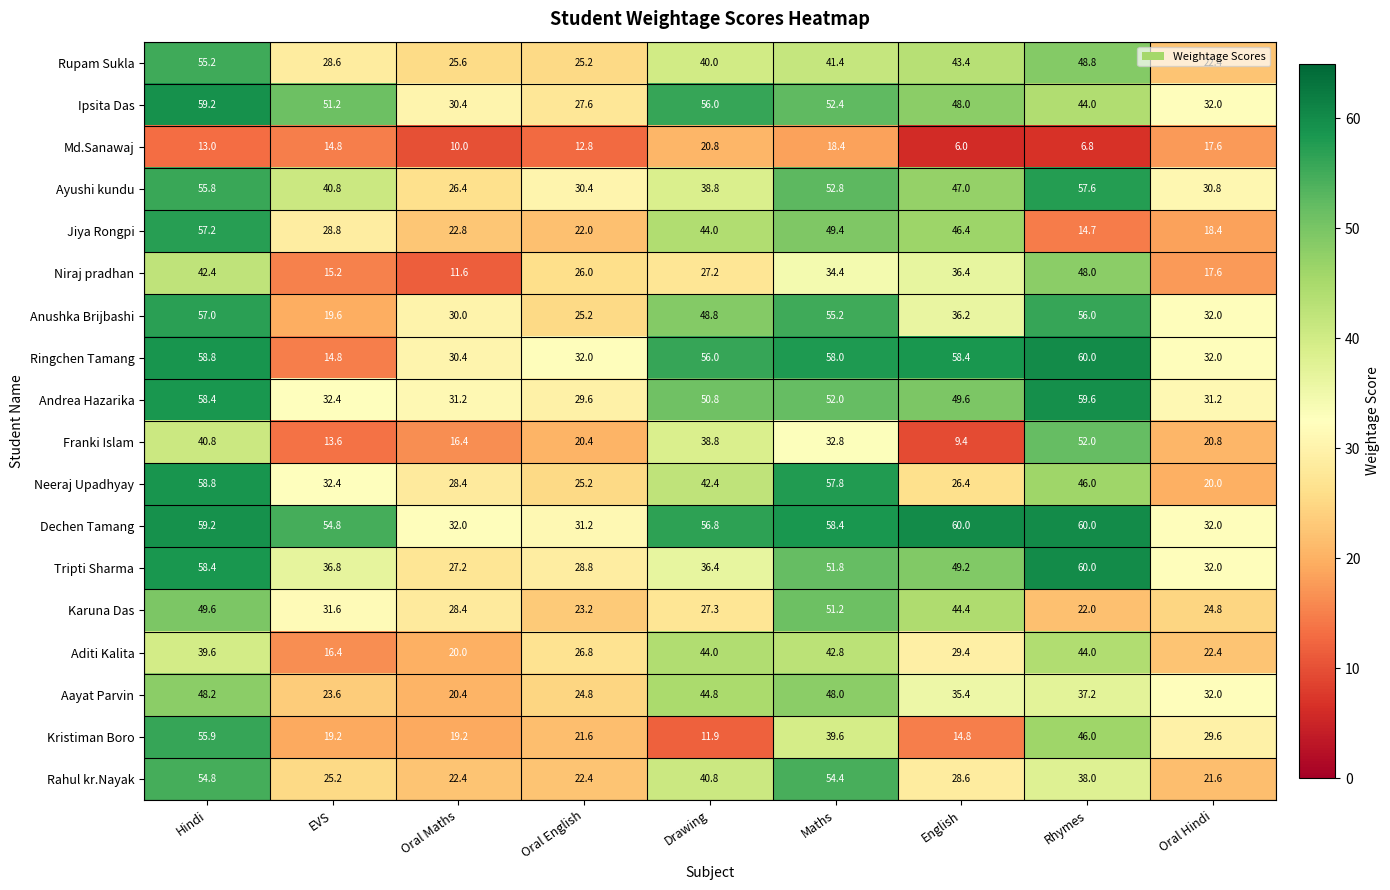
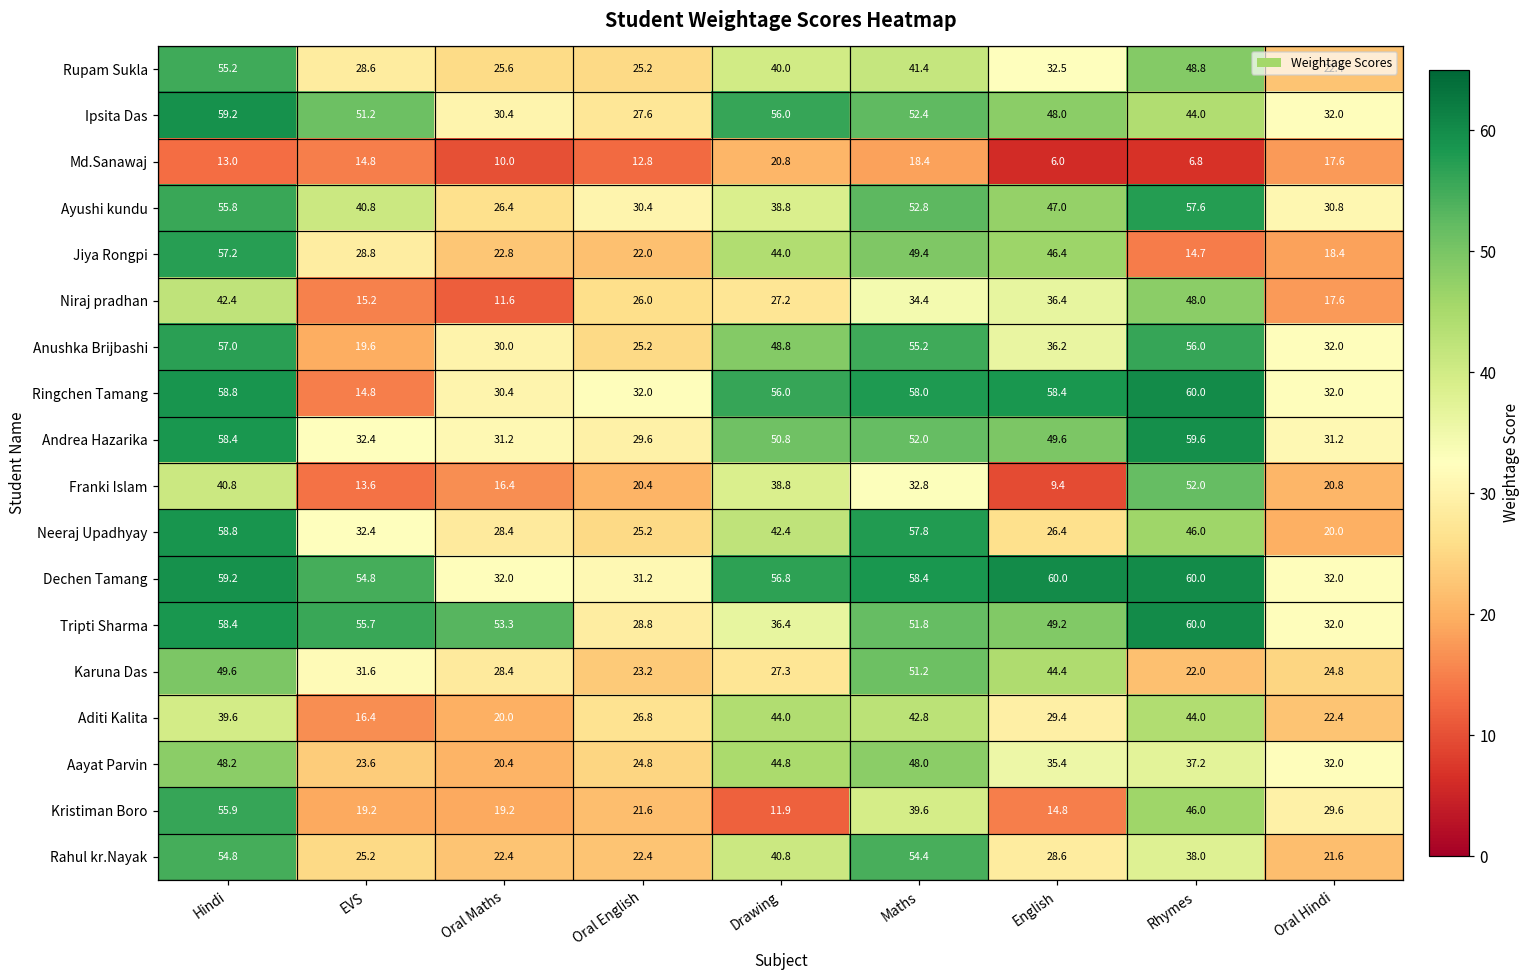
  {
    "Rupam Sukla": {
      "Hindi": 55.2,
      "EVS": 28.6,
      "Oral Maths": 25.6,
      "Oral English": 25.2,
      "Drawing": 40.0,
      "Maths": 41.4,
-     "English": 43.4,
+     "English": 32.5,
      "Rhymes": 48.8
    },
    "Ipsita Das": {
      "Hindi": 59.2,
      "EVS": 51.2,
      "Oral Maths": 30.4,
      "Oral English": 27.6,
      "Drawing": 56.0,
      "Maths": 52.4,
      "English": 48.0,
      "Rhymes": 44.0,
      "Oral Hindi": 32.0
    },
    "Md.Sanawaj": {
      "Hindi": 13.0,
      "EVS": 14.8,
      "Oral Maths": 10.0,
      "Oral English": 12.8,
      "Drawing": 20.8,
      "Maths": 18.4,
      "English": 6.0,
      "Rhymes": 6.8,
      "Oral Hindi": 17.6
    },
    "Ayushi kundu": {
      "Hindi": 55.8,
      "EVS": 40.8,
      "Oral Maths": 26.4,
      "Oral English": 30.4,
      "Drawing": 38.8,
      "Maths": 52.8,
      "English": 47.0,
      "Rhymes": 57.6,
      "Oral Hindi": 30.8
    },
    "Jiya Rongpi": {
      "Hindi": 57.2,
      "EVS": 28.8,
      "Oral Maths": 22.8,
      "Oral English": 22.0,
      "Drawing": 44.0,
      "Maths": 49.4,
      "English": 46.4,
      "Rhymes": 14.7,
      "Oral Hindi": 18.4
    },
    "Niraj pradhan": {
      "Hindi": 42.4,
      "EVS": 15.2,
      "Oral Maths": 11.6,
      "Oral English": 26.0,
      "Drawing": 27.2,
      "Maths": 34.4,
      "English": 36.4,
      "Rhymes": 48.0,
      "Oral Hindi": 17.6
    },
    "Anushka Brijbashi": {
      "Hindi": 57.0,
      "EVS": 19.6,
      "Oral Maths": 30.0,
      "Oral English": 25.2,
      "Drawing": 48.8,
      "Maths": 55.2,
      "English": 36.2,
      "Rhymes": 56.0,
      "Oral Hindi": 32.0
    },
    "Ringchen Tamang": {
      "Hindi": 58.8,
      "EVS": 14.8,
      "Oral Maths": 30.4,
      "Oral English": 32.0,
      "Drawing": 56.0,
      "Maths": 58.0,
      "English": 58.4,
      "Rhymes": 60.0,
      "Oral Hindi": 32.0
    },
    "Andrea Hazarika": {
      "Hindi": 58.4,
      "EVS": 32.4,
      "Oral Maths": 31.2,
      "Oral English": 29.6,
      "Drawing": 50.8,
      "Maths": 52.0,
      "English": 49.6,
      "Rhymes": 59.6,
      "Oral Hindi": 31.2
    },
    "Franki Islam": {
      "Hindi": 40.8,
      "EVS": 13.6,
      "Oral Maths": 16.4,
      "Oral English": 20.4,
      "Drawing": 38.8,
      "Maths": 32.8,
      "English": 9.4,
      "Rhymes": 52.0,
      "Oral Hindi": 20.8
    },
    "Neeraj Upadhyay": {
      "Hindi": 58.8,
      "EVS": 32.4,
      "Oral Maths": 28.4,
      "Oral English": 25.2,
      "Drawing": 42.4,
      "Maths": 57.8,
      "English": 26.4,
      "Rhymes": 46.0,
      "Oral Hindi": 20.0
    },
    "Dechen Tamang": {
      "Hindi": 59.2,
      "EVS": 54.8,
      "Oral Maths": 32.0,
      "Oral English": 31.2,
      "Drawing": 56.8,
      "Maths": 58.4,
      "English": 60.0,
      "Rhymes": 60.0,
      "Oral Hindi": 32.0
    },
    "Tripti Sharma": {
      "Hindi": 58.4,
-     "EVS": 36.8,
-     "Oral Maths": 27.2,
+     "EVS": 55.7,
+     "Oral Maths": 53.3,
      "Oral English": 28.8,
      "Drawing": 36.4,
      "Maths": 51.8,
      "English": 49.2,
      "Rhymes": 60.0,
      "Oral Hindi": 32.0
    },
    "Karuna Das": {
      "Hindi": 49.6,
      "EVS": 31.6,
      "Oral Maths": 28.4,
      "Oral English": 23.2,
      "Drawing": 27.3,
      "Maths": 51.2,
      "English": 44.4,
      "Rhymes": 22.0,
      "Oral Hindi": 24.8
    },
    "Aditi Kalita": {
      "Hindi": 39.6,
      "EVS": 16.4,
      "Oral Maths": 20.0,
      "Oral English": 26.8,
      "Drawing": 44.0,
      "Maths": 42.8,
      "English": 29.4,
      "Rhymes": 44.0,
      "Oral Hindi": 22.4
    },
    "Aayat Parvin": {
      "Hindi": 48.2,
      "EVS": 23.6,
      "Oral Maths": 20.4,
      "Oral English": 24.8,
      "Drawing": 44.8,
      "Maths": 48.0,
      "English": 35.4,
      "Rhymes": 37.2,
      "Oral Hindi": 32.0
    },
    "Kristiman Boro": {
      "Hindi": 55.9,
      "EVS": 19.2,
      "Oral Maths": 19.2,
      "Oral English": 21.6,
      "Drawing": 11.9,
      "Maths": 39.6,
      "English": 14.8,
      "Rhymes": 46.0,
      "Oral Hindi": 29.6
    },
    "Rahul kr.Nayak": {
      "Hindi": 54.8,
      "EVS": 25.2,
      "Oral Maths": 22.4,
      "Oral English": 22.4,
      "Drawing": 40.8,
      "Maths": 54.4,
      "English": 28.6,
      "Rhymes": 38.0,
      "Oral Hindi": 21.6
    }
  }
